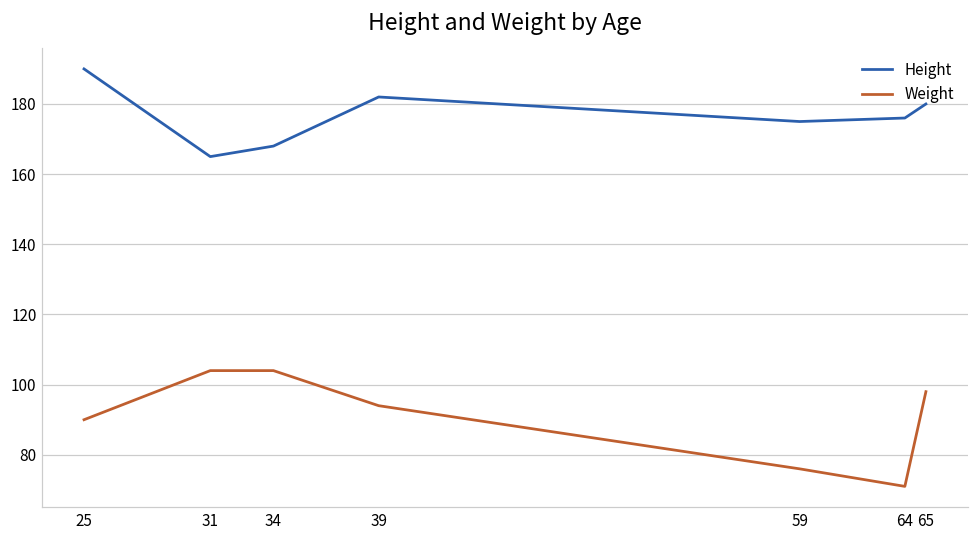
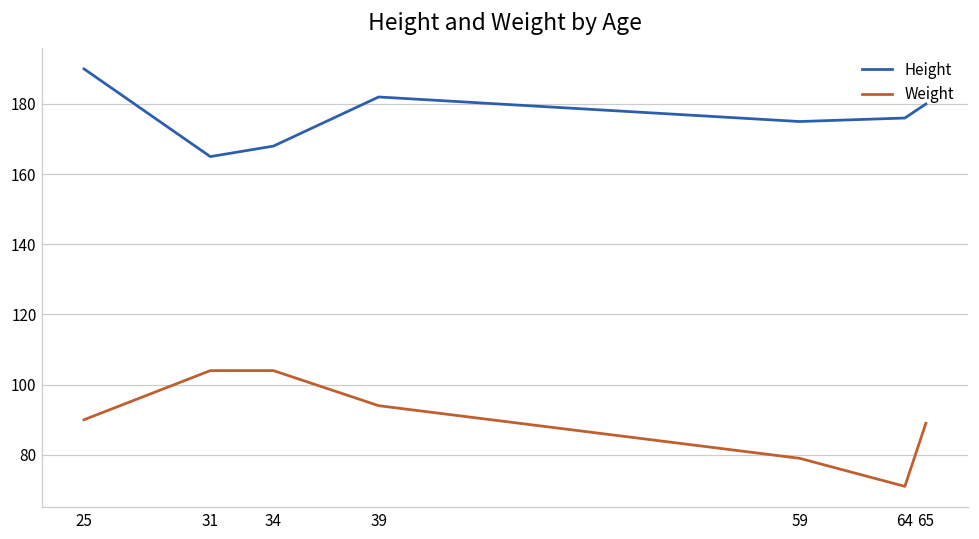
  {
    "Height": {
      "25": 190,
      "31": 165,
      "34": 168,
      "39": 182,
      "59": 175,
      "64": 176,
      "65": 180
    },
    "Weight": {
      "25": 90,
      "31": 104,
      "34": 104,
      "39": 94,
-     "59": 76,
+     "59": 79,
      "64": 71,
-     "65": 98
+     "65": 89
    }
  }
